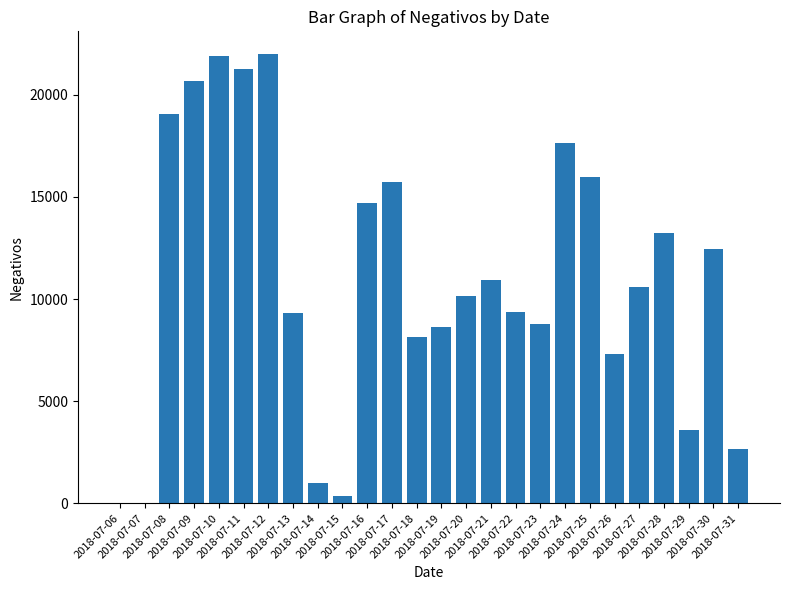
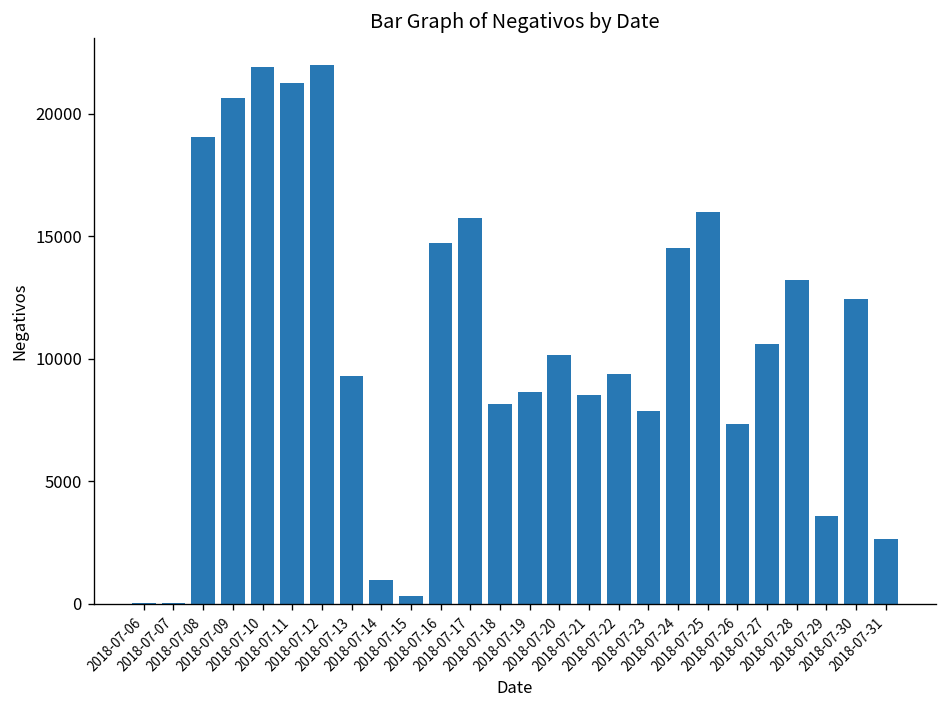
  {
    "2018-07-08": 19100,
    "2018-07-09": 20700,
    "2018-07-10": 21900,
    "2018-07-11": 21300,
    "2018-07-12": 22000,
    "2018-07-13": 9300,
    "2018-07-14": 1000,
    "2018-07-15": 300,
    "2018-07-16": 14700,
    "2018-07-17": 15800,
    "2018-07-18": 8200,
    "2018-07-19": 8600,
    "2018-07-20": 10200,
-   "2018-07-21": 10900,
+   "2018-07-21": 8500,
    "2018-07-22": 9400,
-   "2018-07-23": 8800,
-   "2018-07-24": 17600,
+   "2018-07-23": 7900,
+   "2018-07-24": 14500,
    "2018-07-25": 16000,
    "2018-07-26": 7300,
    "2018-07-27": 10600,
    "2018-07-28": 13200,
    "2018-07-29": 3600,
    "2018-07-30": 12400,
    "2018-07-31": 2700
  }
